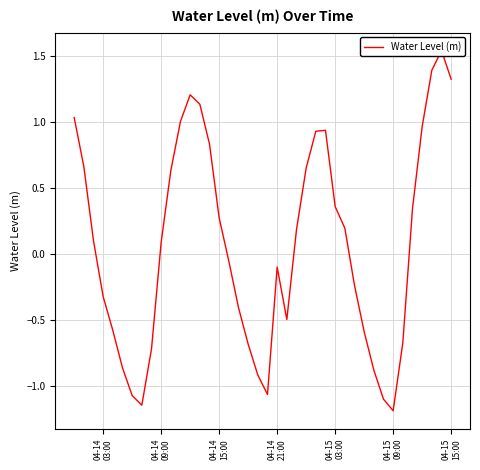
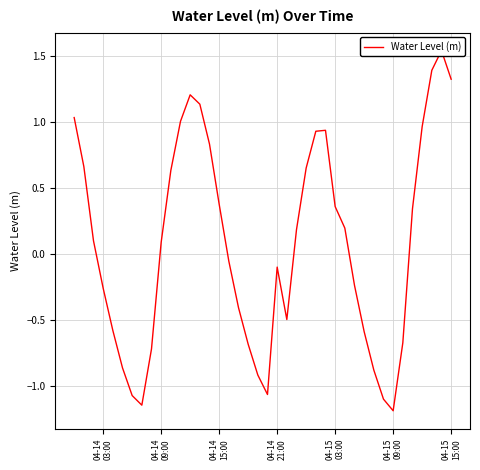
  {
-   "04-14 03:00": -0.33,
+   "04-14 03:00": -0.26,
    "04-14 09:00": 0.09,
-   "04-14 15:00": 0.27,
+   "04-14 15:00": 0.38,
    "04-14 21:00": -0.10,
    "04-15 03:00": 0.36,
    "04-15 09:00": -1.19,
    "04-15 15:00": 1.32
  }
